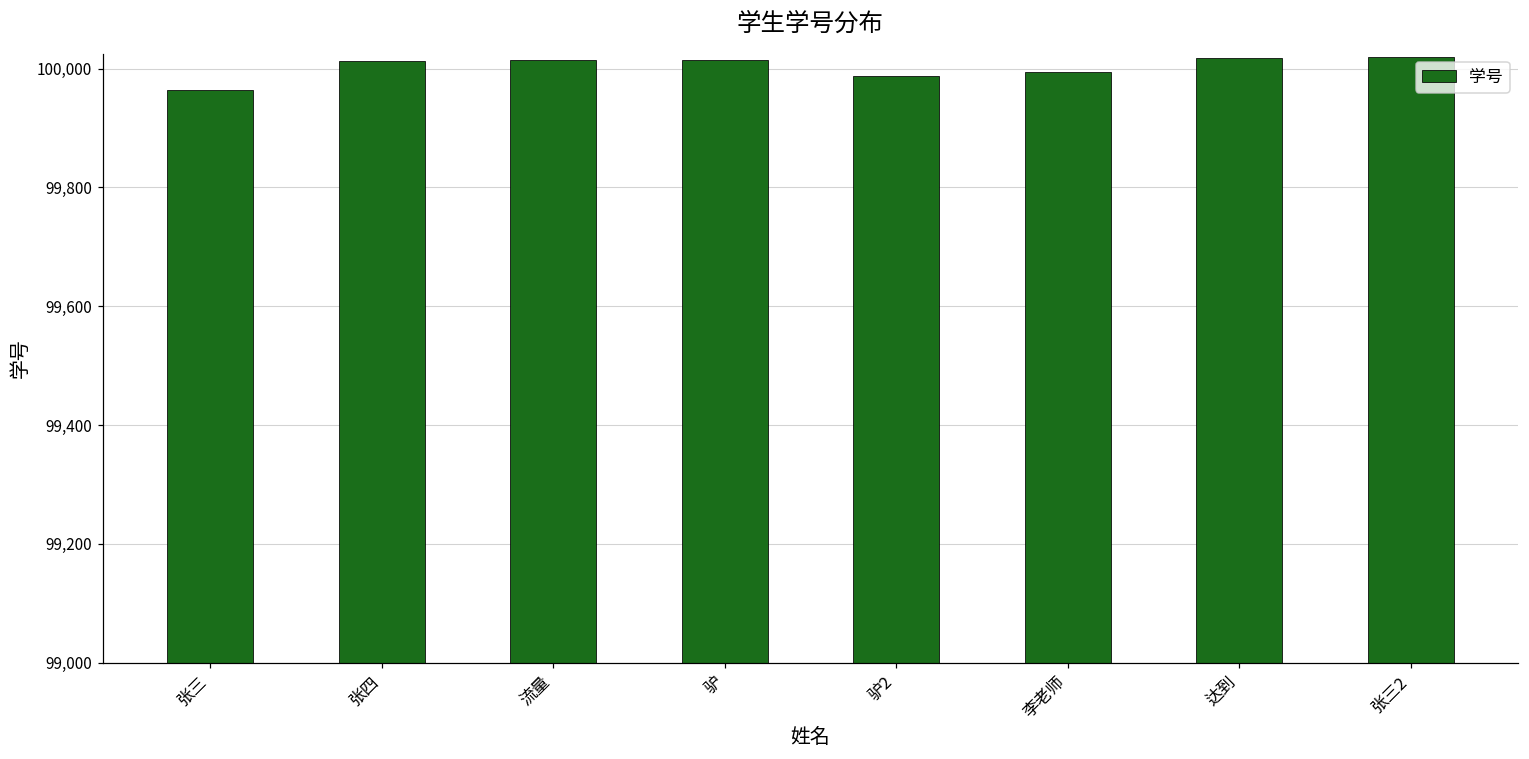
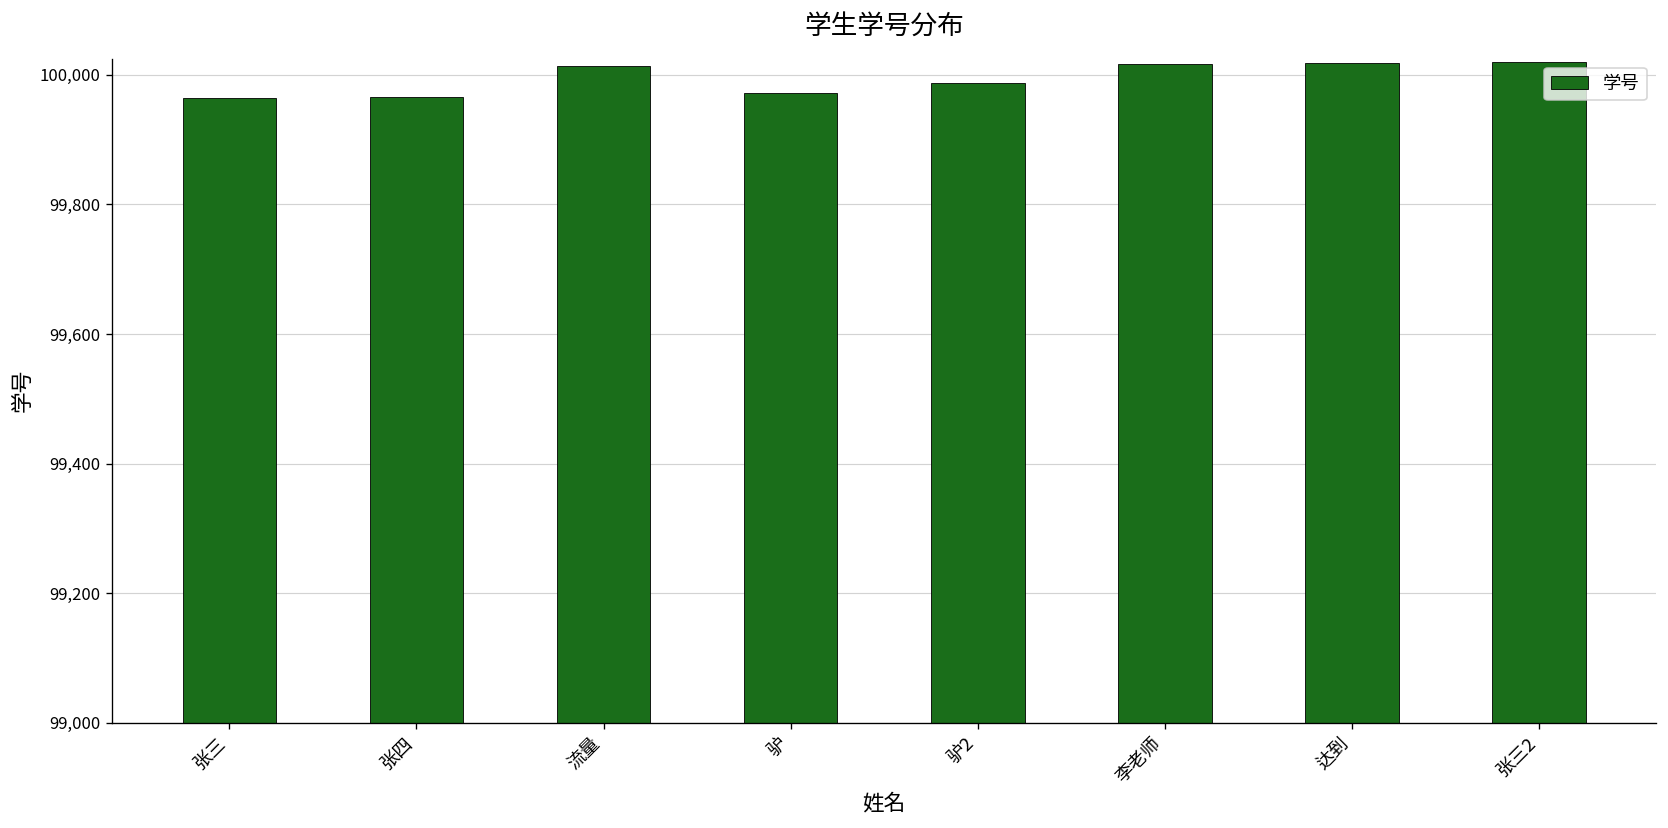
  {
    "张三": "99,960",
-   "张四": "100,010",
+   "张四": "99,970",
    "流量": "100,010",
-   "驴": "100,020",
+   "驴": "99,970",
    "驴2": "99,990",
-   "李老师": "100,000",
+   "李老师": "100,020",
    "达到": "100,020",
    "张三2": "100,020"
  }
